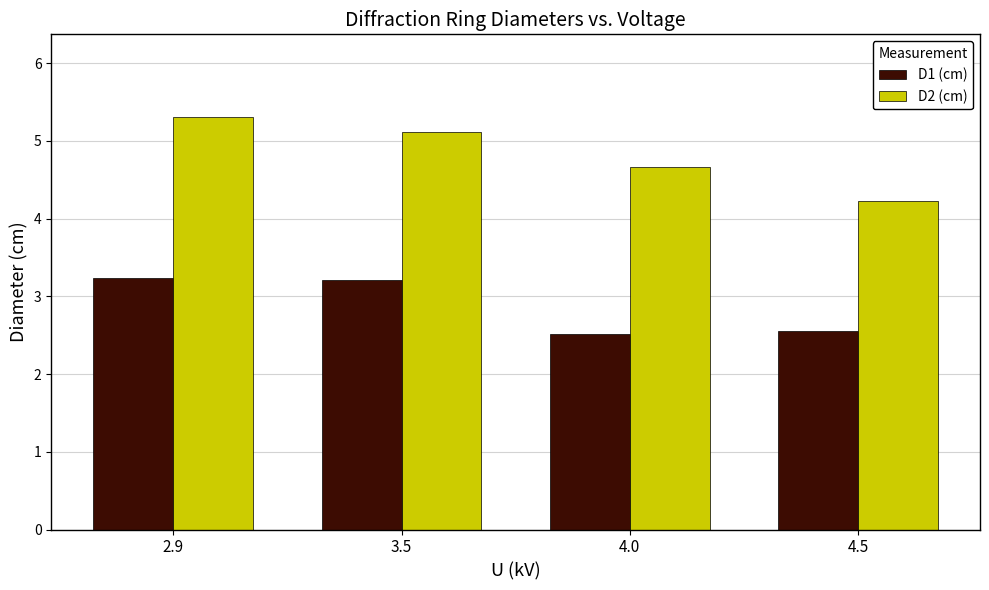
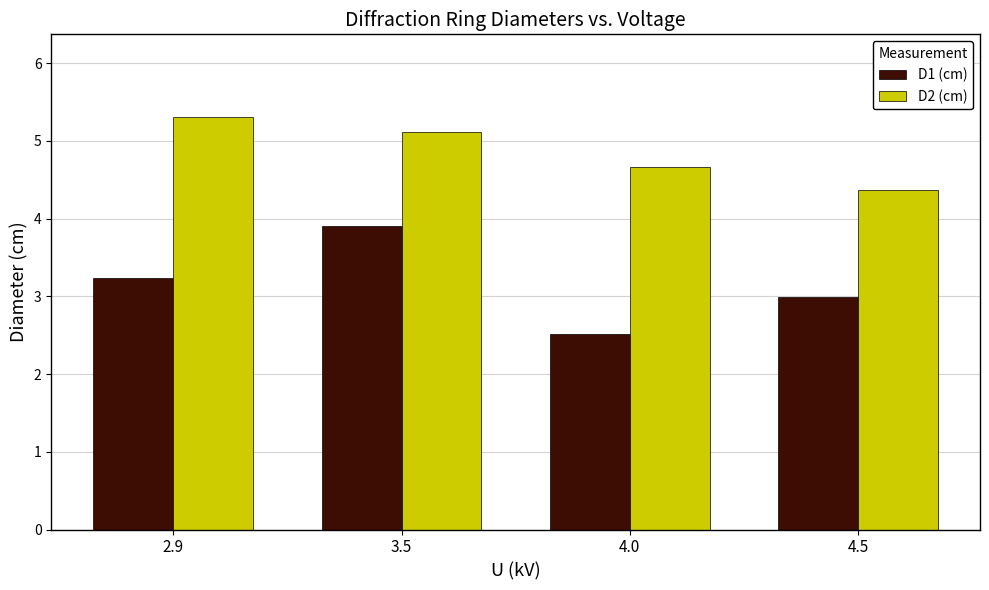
  {
    "D1 (cm)": {
      "2.9": 3.2,
-     "3.5": 3.2,
+     "3.5": 3.9,
      "4.0": 2.5,
-     "4.5": 2.6
+     "4.5": 3.0
    },
    "D2 (cm)": {
      "2.9": 5.3,
      "3.5": 5.1,
      "4.0": 4.7,
-     "4.5": 4.2
+     "4.5": 4.4
    }
  }
